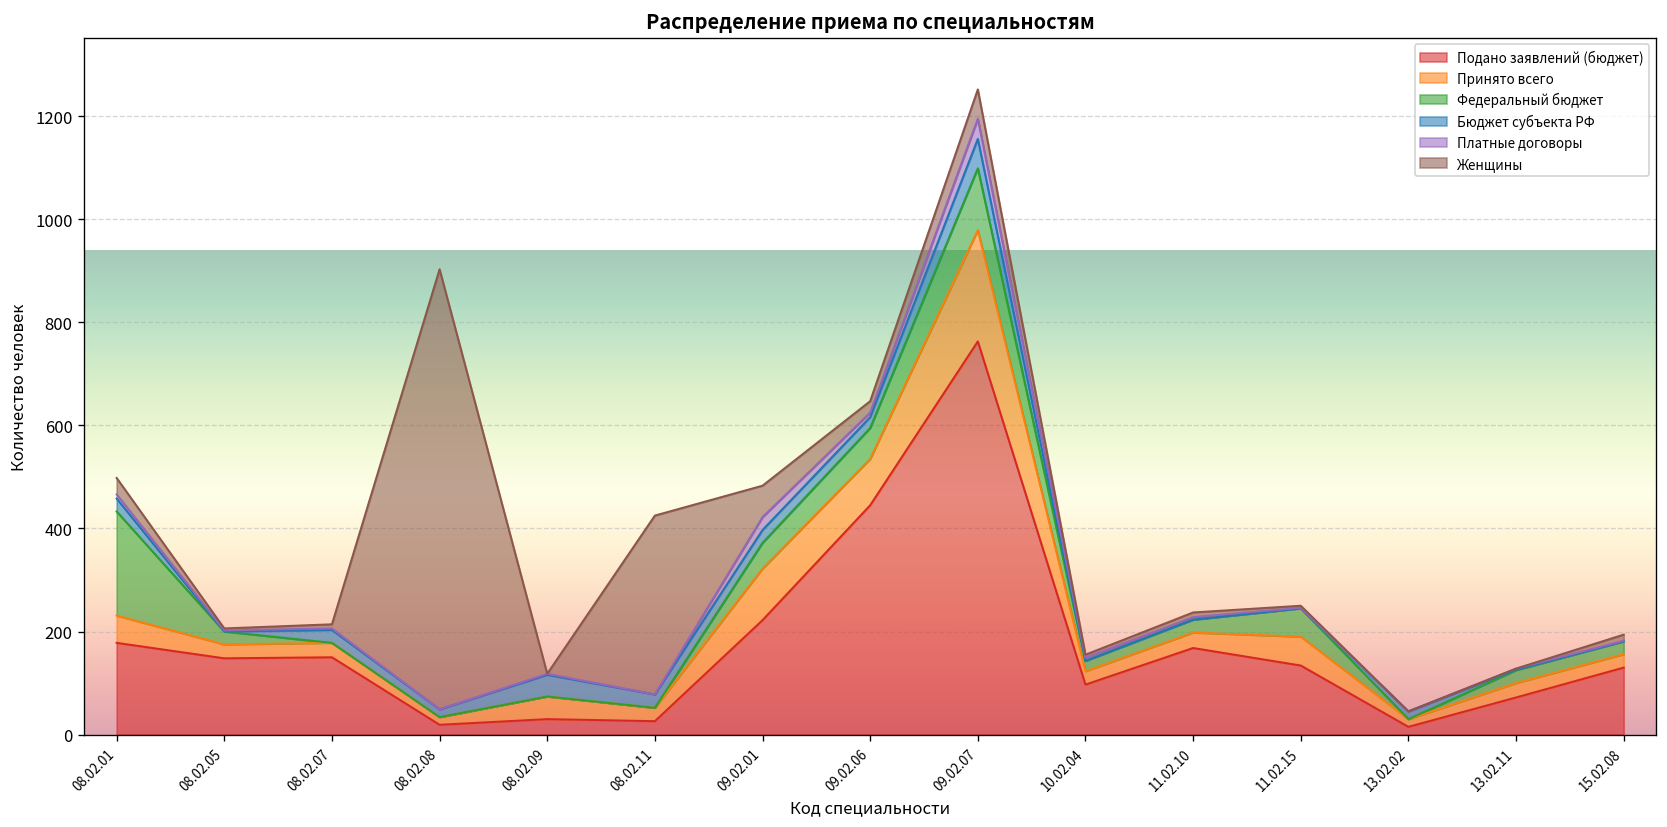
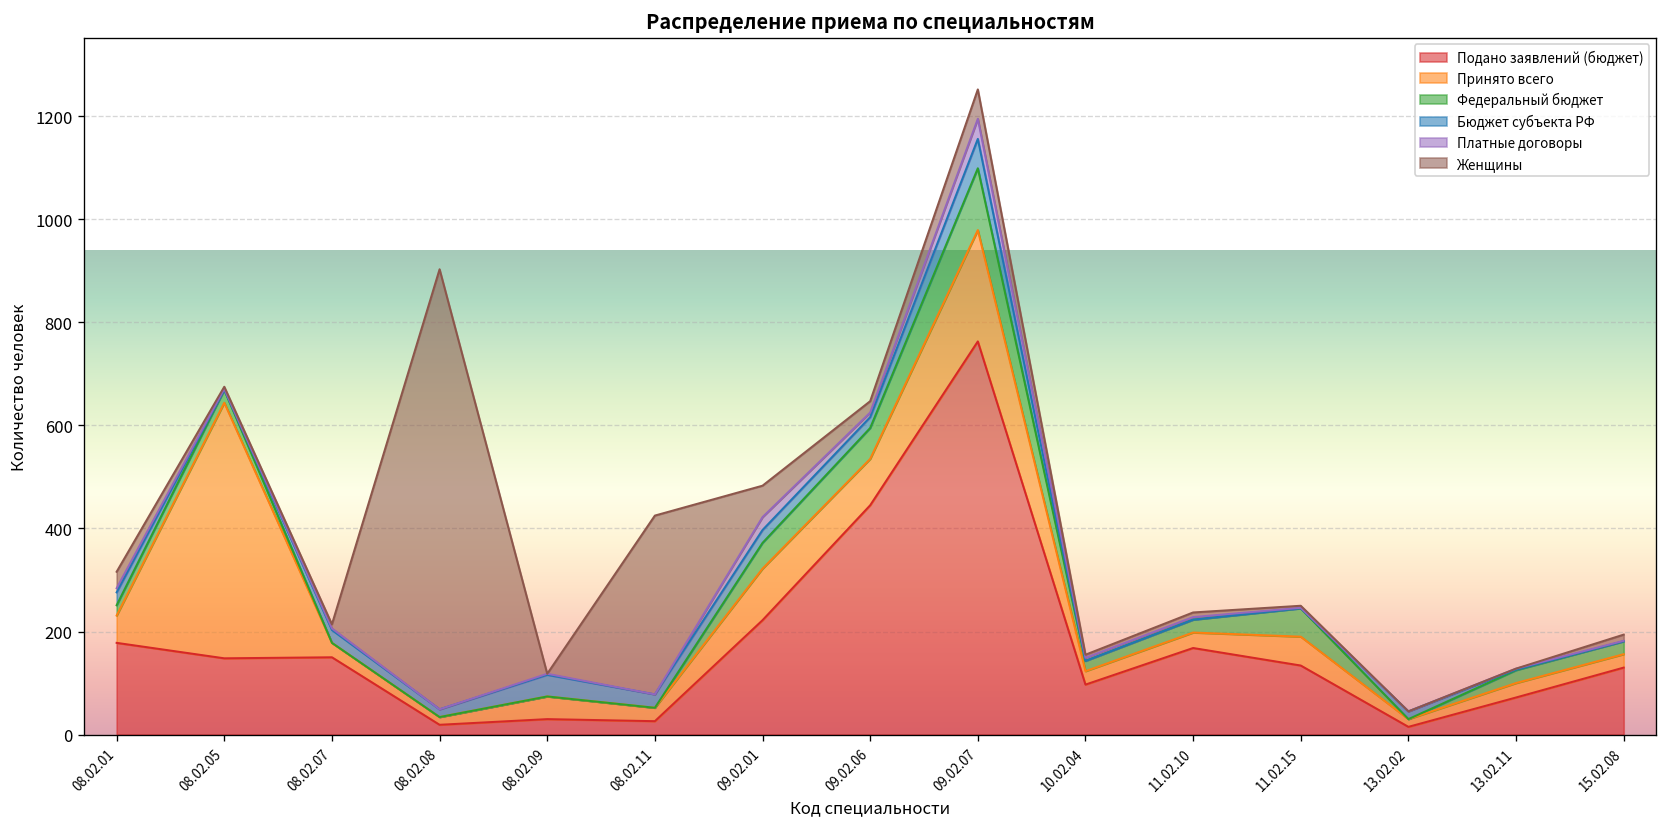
  {
    "Подано заявлений (бюджет)": {
      "08.02.01": 180,
      "08.02.05": 150,
      "08.02.07": 150,
      "08.02.08": 20,
      "08.02.09": 30,
      "08.02.11": 30,
      "09.02.01": 220,
      "09.02.06": 450,
      "09.02.07": 760,
      "10.02.04": 100,
      "11.02.10": 170,
      "11.02.15": 130,
      "13.02.02": 20,
      "13.02.11": 70,
      "15.02.08": 130
    },
    "Принято всего": {
      "08.02.01": 50,
-     "08.02.05": 30,
+     "08.02.05": 500,
      "09.02.01": 100,
      "09.02.06": 90,
      "09.02.07": 220,
      "10.02.04": 30,
      "11.02.10": 30,
      "11.02.15": 60,
      "13.02.11": 30,
      "15.02.08": 30
    },
    "Федеральный бюджет": {
-     "08.02.01": 200,
+     "08.02.01": 20,
      "09.02.01": 50,
      "09.02.06": 60,
      "09.02.07": 120
    },
    "Бюджет субъекта РФ": {
      "08.02.01": 30,
      "09.02.01": 30,
      "09.02.06": 20,
      "09.02.07": 60
    },
    "Платные договоры": {
      "08.02.01": 10,
      "09.02.01": 30,
      "09.02.06": 10,
      "09.02.07": 40,
      "10.02.04": 10
    },
    "Женщины": {
      "08.02.01": 30,
      "08.02.07": 10,
      "08.02.08": 850,
      "08.02.11": 350,
      "09.02.01": 60,
      "09.02.06": 20,
      "09.02.07": 60,
      "10.02.04": 10,
      "11.02.10": 10,
      "15.02.08": 10
    }
  }
